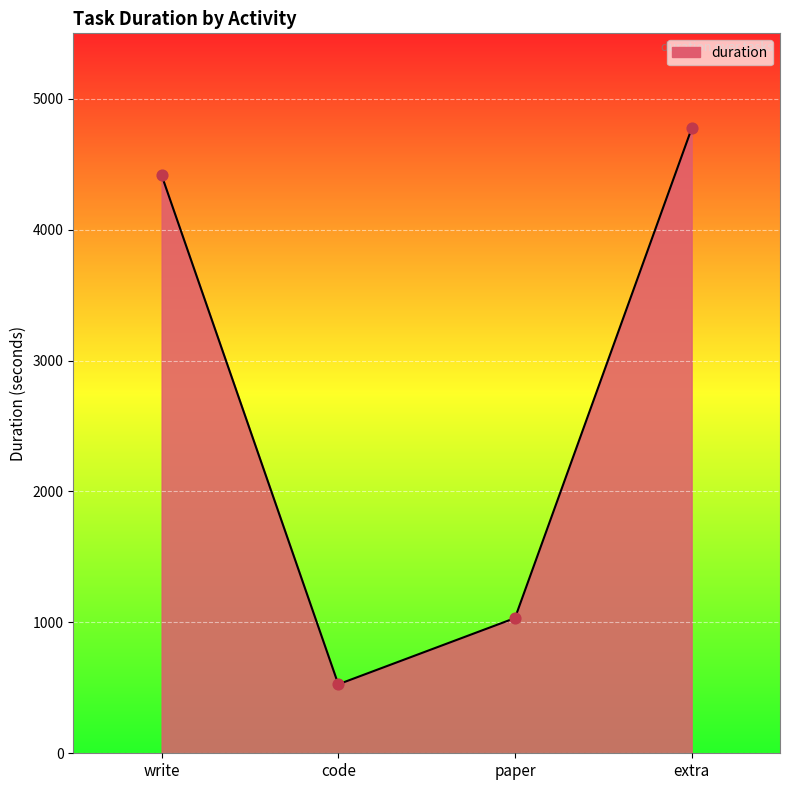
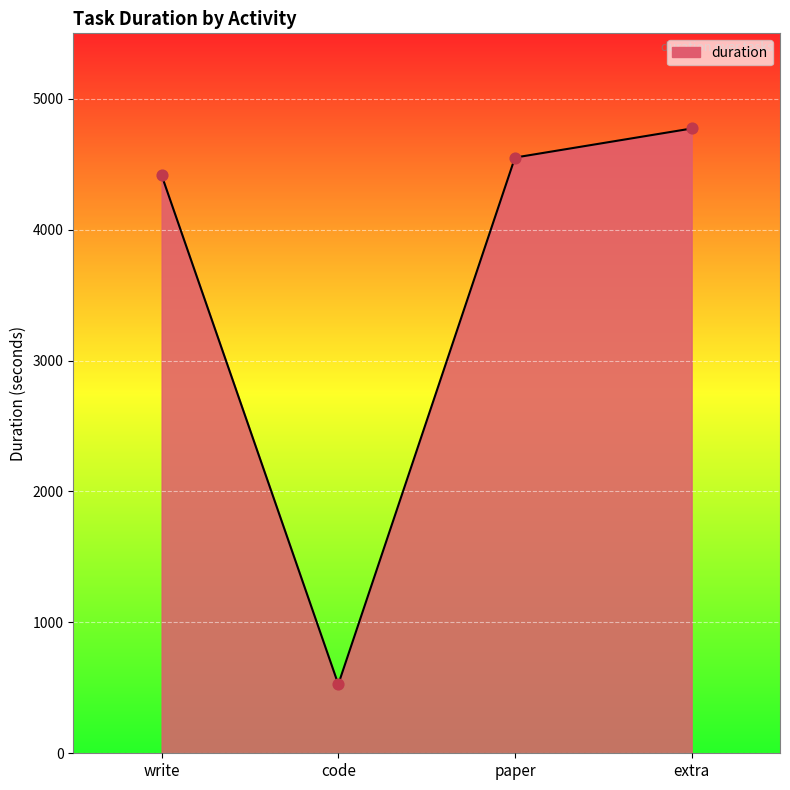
  {
    "write": 4420,
    "code": 530,
-   "paper": 1030,
+   "paper": 4550,
    "extra": 4770
  }
